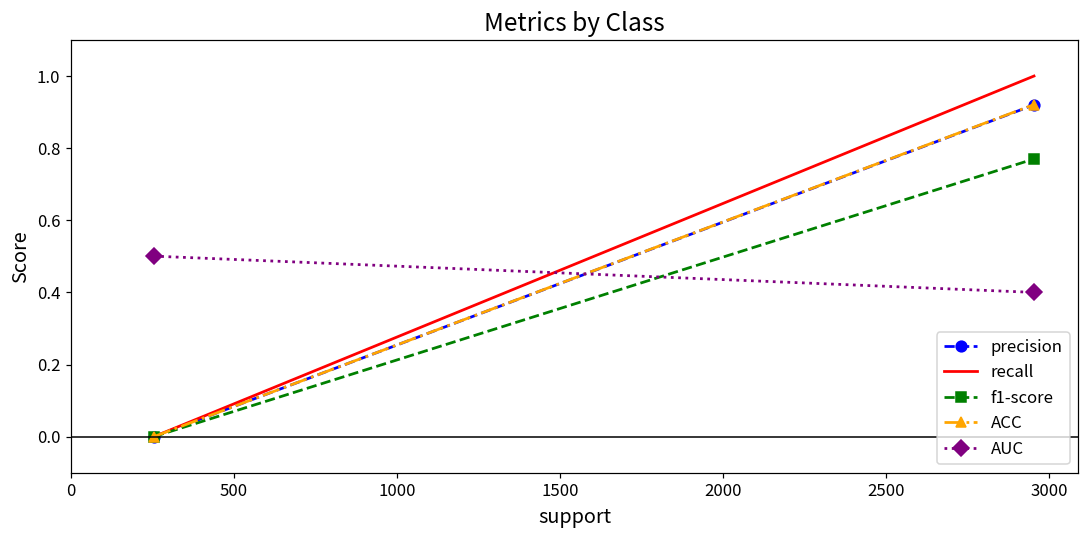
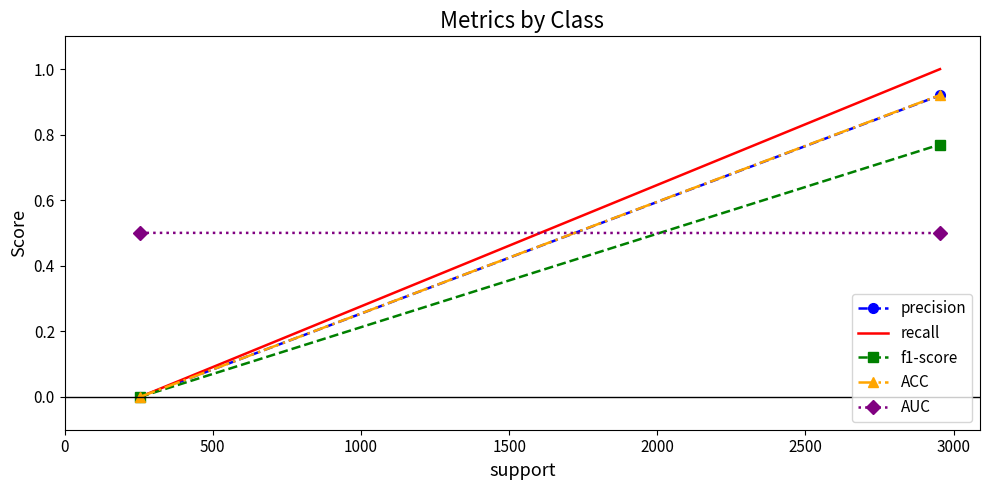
  {
    "ACC": {
      "3000": 0.92
    },
    "recall": {
      "3000": 1.0
    },
    "f1-score": {
      "3000": 0.77
    },
    "AUC": {
-     "3000": 0.4
+     "3000": 0.5
    }
  }
